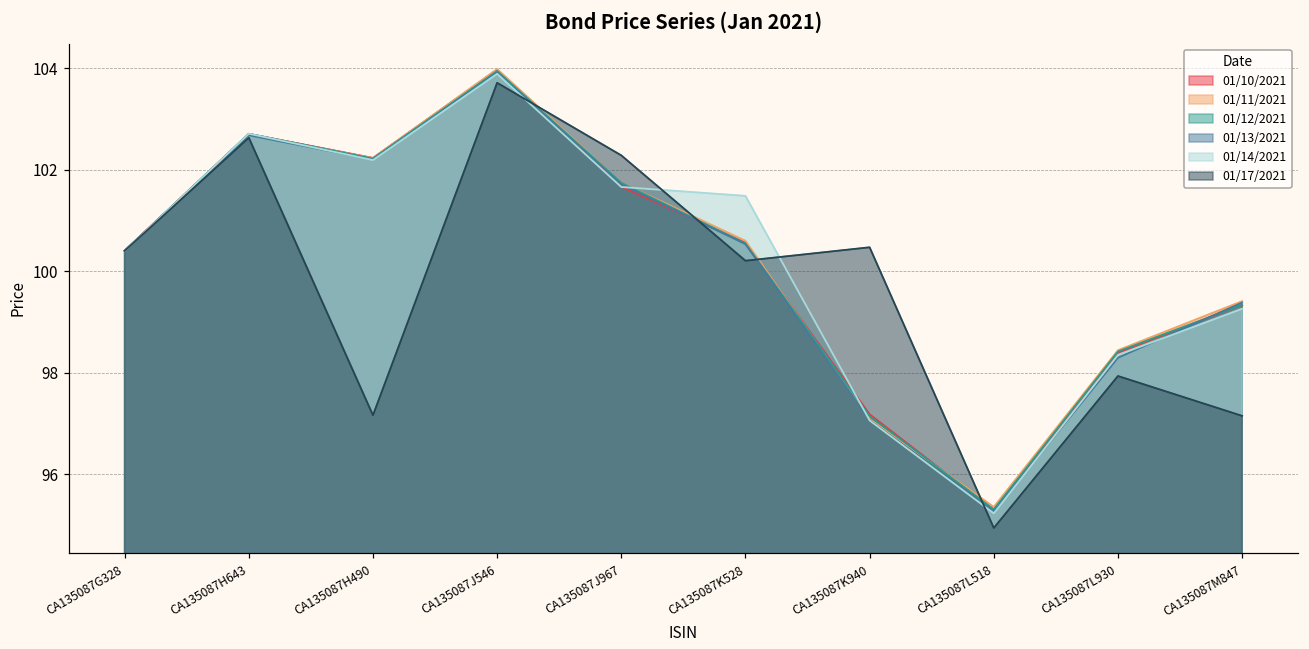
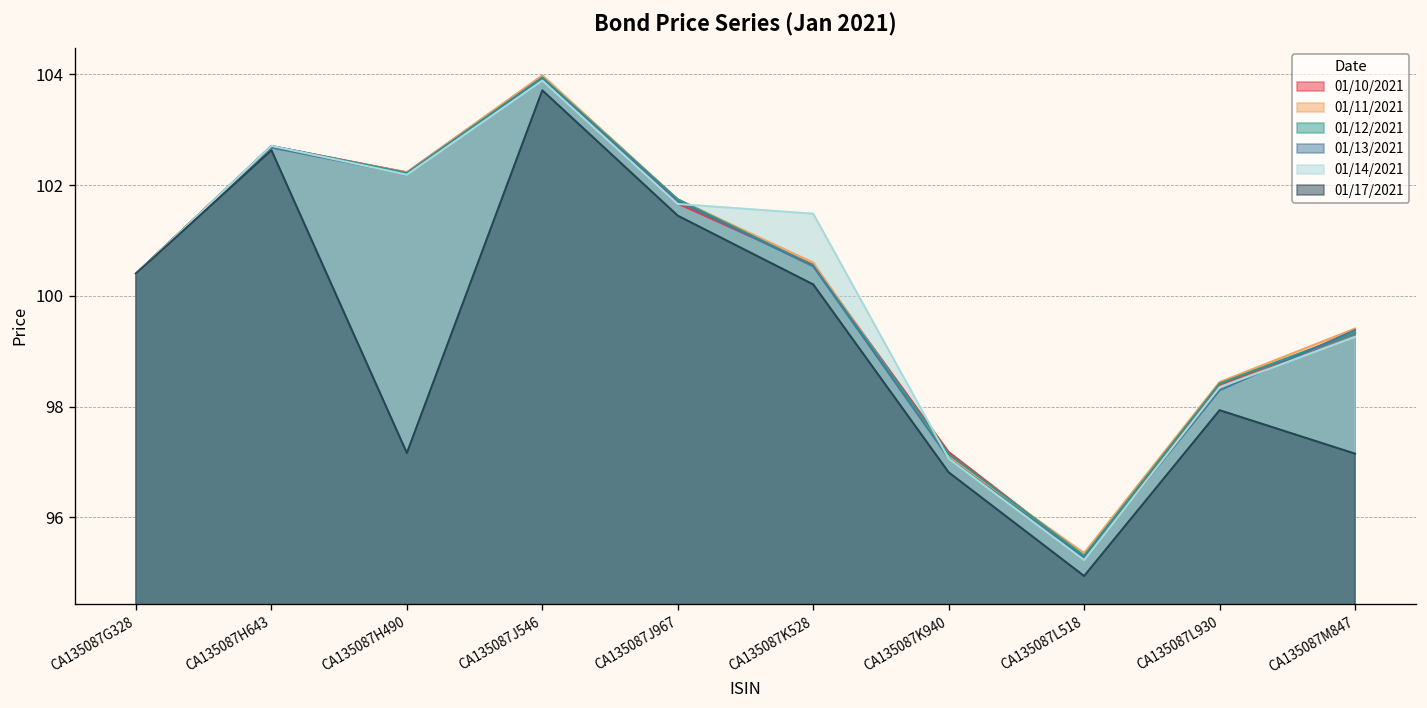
  {
    "01/14/2021": {
      "CA135087K528": 101.5,
      "CA135087M847": 99.3
    },
    "01/17/2021": {
      "CA135087H490": 97.2,
      "CA135087J546": 103.7,
-     "CA135087J967": 102.3,
+     "CA135087J967": 101.4,
      "CA135087K528": 100.2,
-     "CA135087K940": 100.5,
+     "CA135087K940": 96.8,
      "CA135087L518": 94.9,
      "CA135087L930": 97.9,
      "CA135087M847": 97.1
    }
  }
